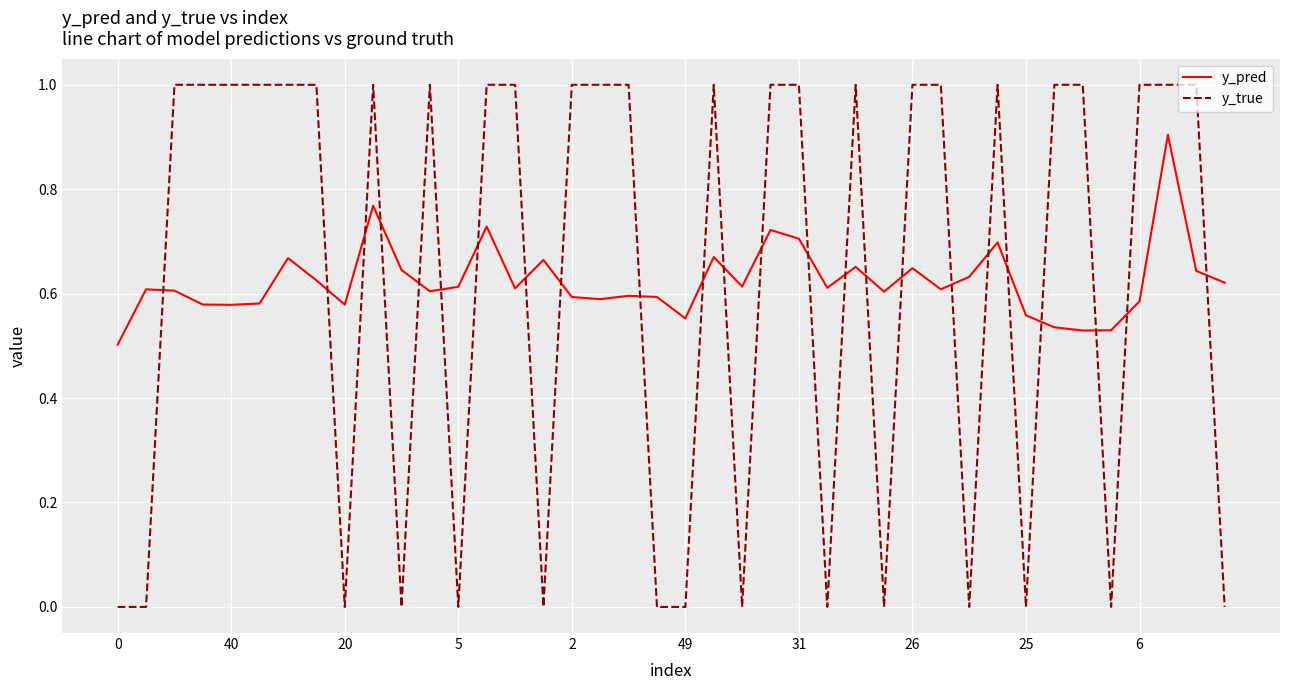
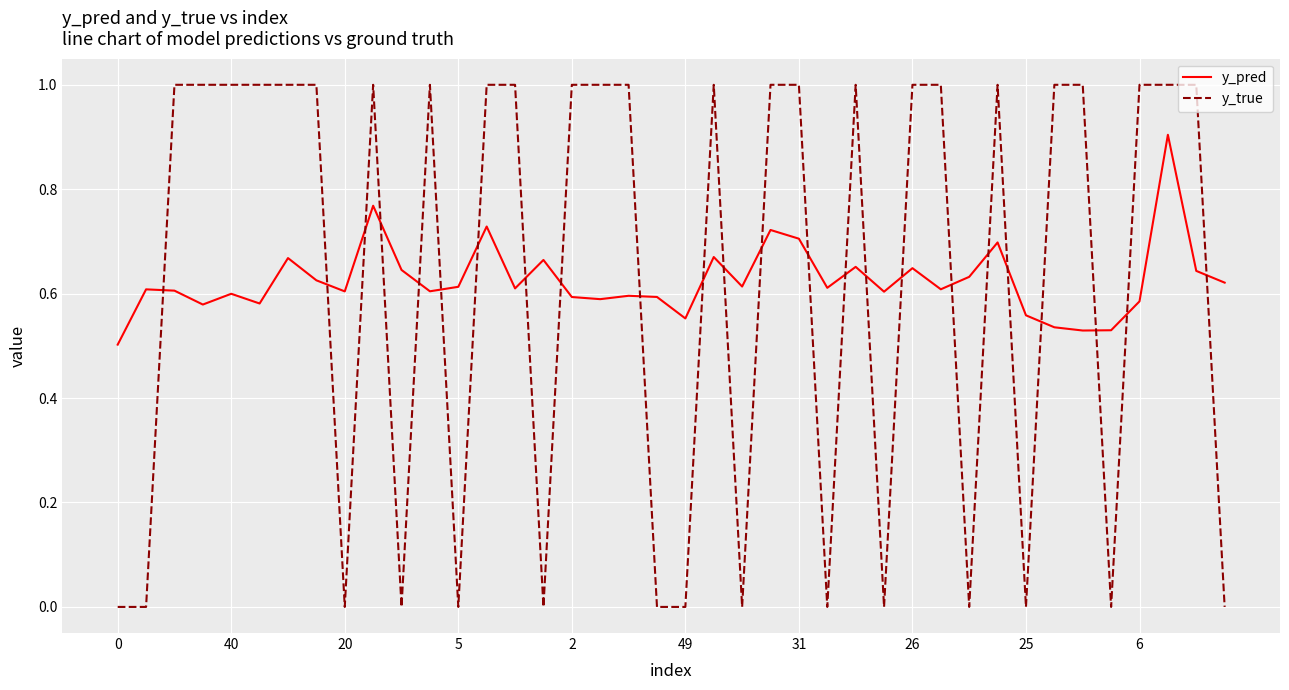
  {
    "y_pred": {
      "0": 0.50,
-     "40": 0.58,
-     "20": 0.58,
+     "40": 0.60,
+     "20": 0.60,
      "49": 0.55
    },
    "y_true": {
      "0": 0.00,
      "40": 1.00,
      "20": 0.00,
      "49": 0.00
    }
  }
